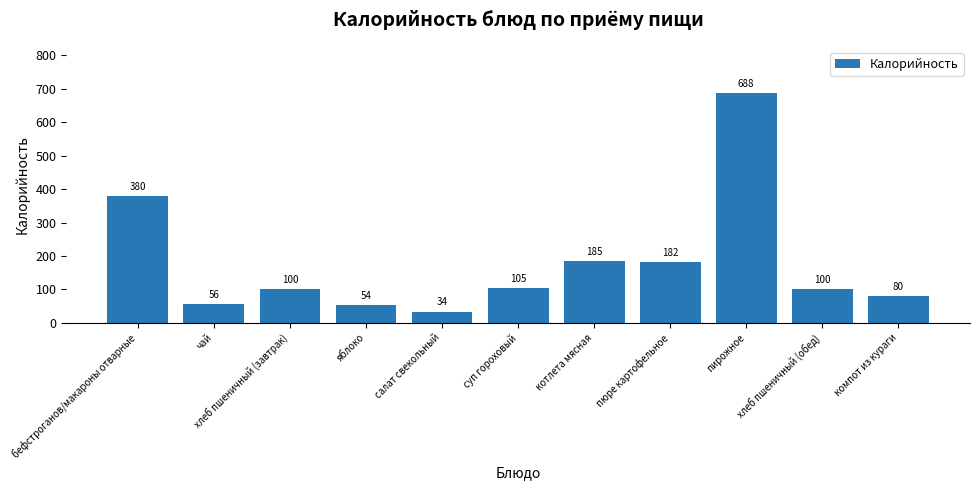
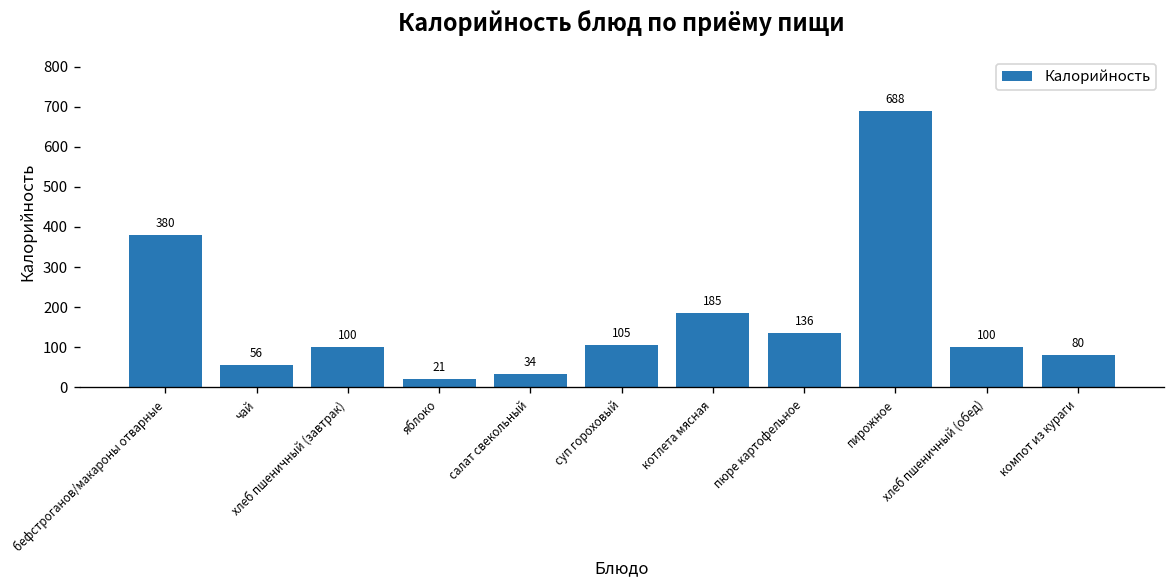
  {
    "бефстроганов/макароны отварные": 380,
    "чай": 56,
    "хлеб пшеничный (завтрак)": 100,
-   "яблоко": 54,
+   "яблоко": 21,
    "салат свекольный": 34,
    "суп гороховый": 105,
    "котлета мясная": 185,
-   "пюре картофельное": 182,
+   "пюре картофельное": 136,
    "пирожное": 688,
    "хлеб пшеничный (обед)": 100,
    "компот из кураги": 80
  }
